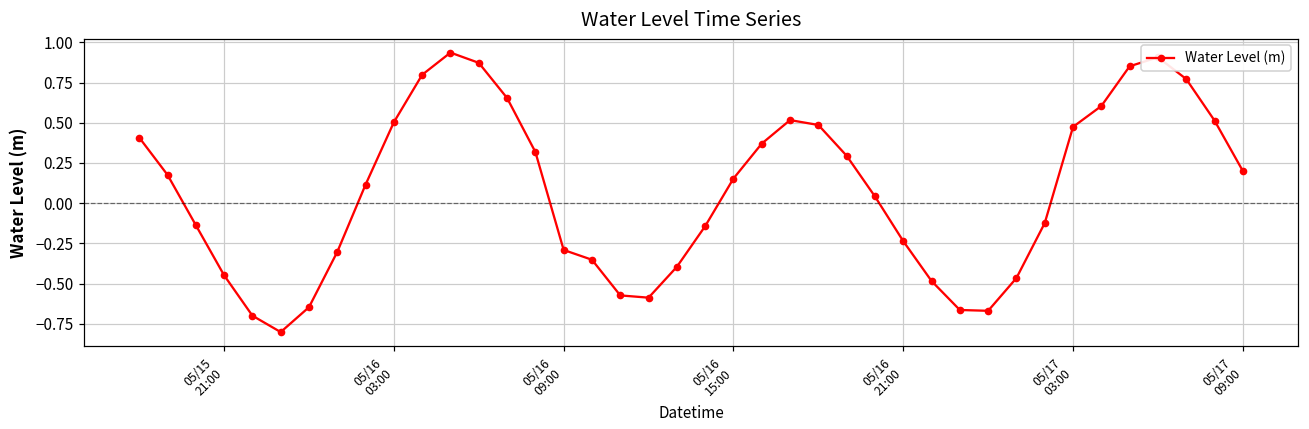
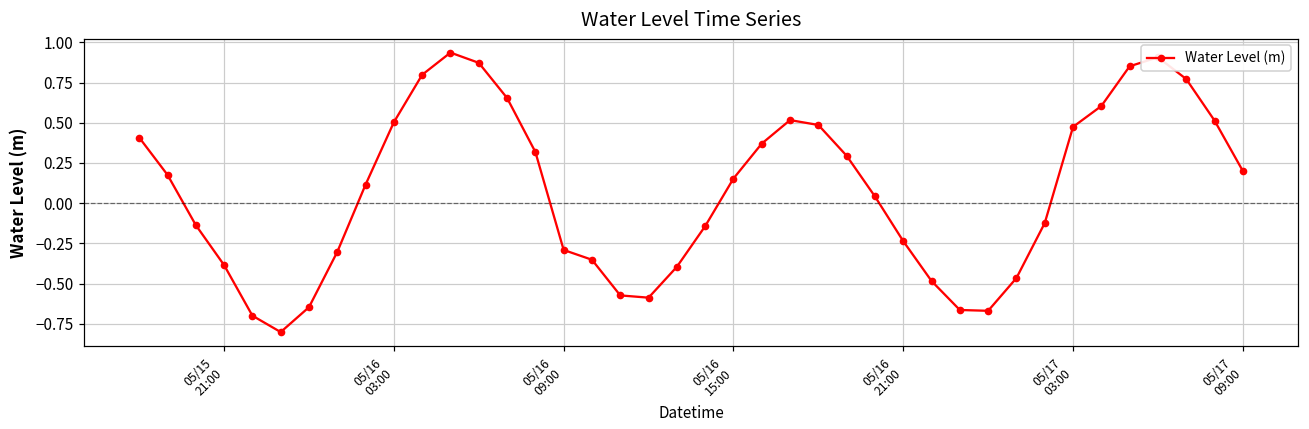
  {
-   "05/15 21:00": -0.45,
+   "05/15 21:00": -0.39,
    "05/16 03:00": 0.50,
    "05/16 09:00": -0.29,
    "05/16 15:00": 0.15,
    "05/16 21:00": -0.24,
    "05/17 03:00": 0.47,
    "05/17 09:00": 0.20
  }
